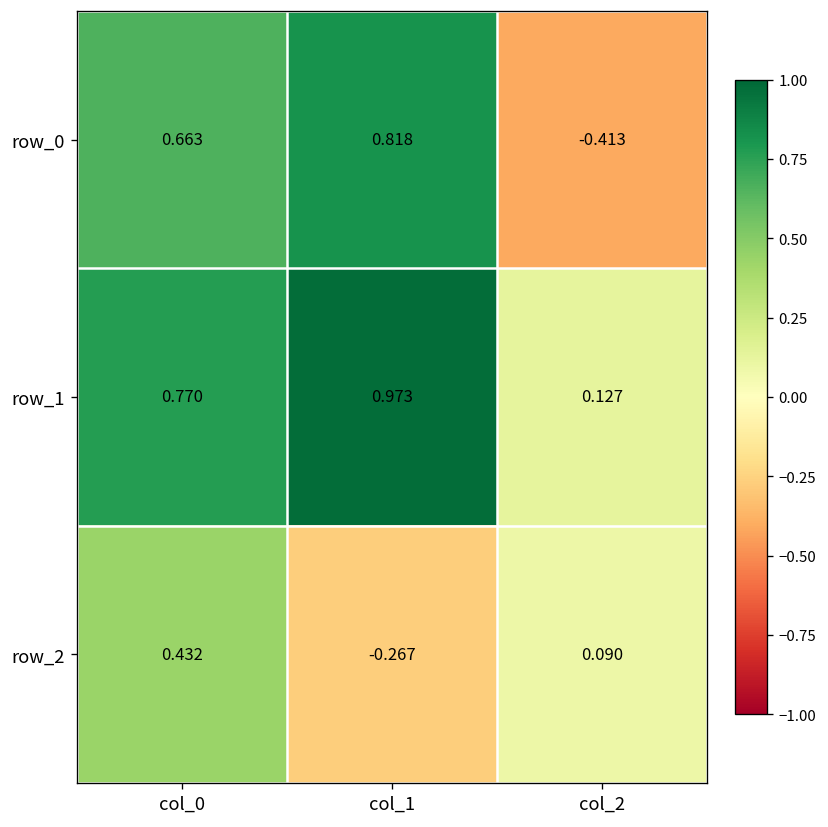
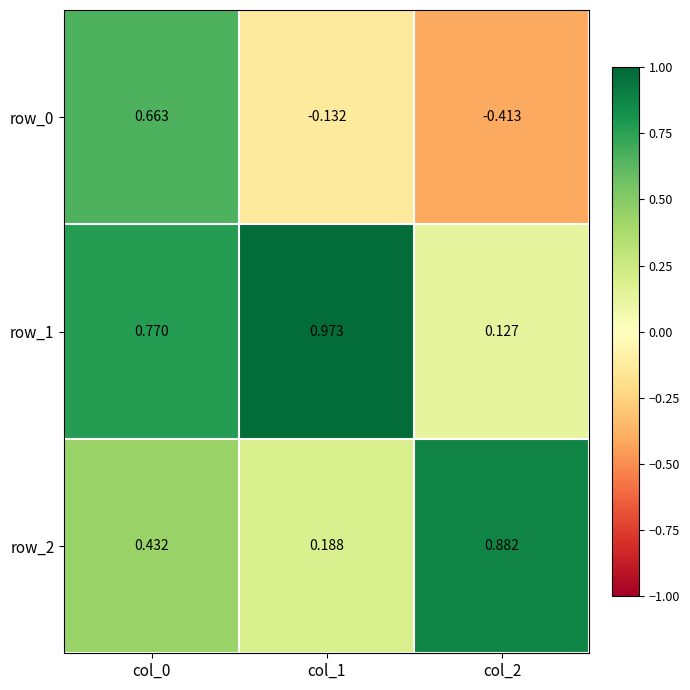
  {
    "row_0": {
      "col_0": 0.663,
-     "col_1": 0.818,
+     "col_1": -0.132,
      "col_2": -0.413
    },
    "row_1": {
      "col_0": 0.770,
      "col_1": 0.973,
      "col_2": 0.127
    },
    "row_2": {
      "col_0": 0.432,
-     "col_1": -0.267,
-     "col_2": 0.090
+     "col_1": 0.188,
+     "col_2": 0.882
    }
  }
